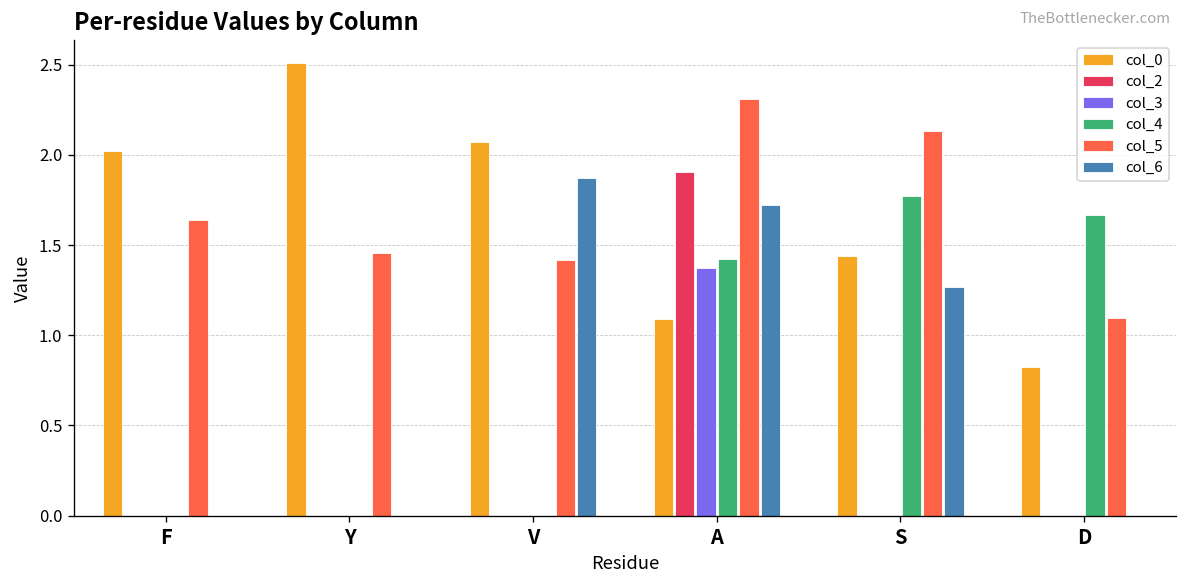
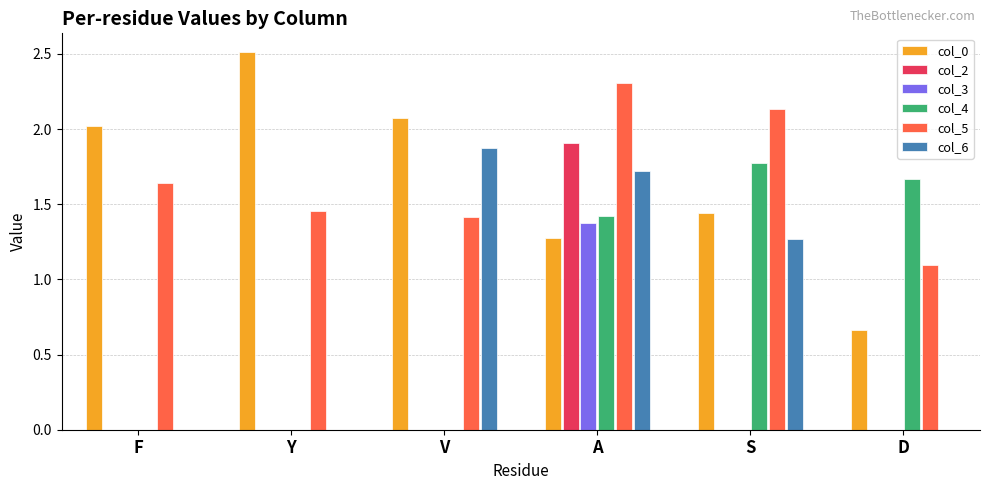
  {
    "col_0": {
      "F": 2.02,
      "Y": 2.51,
      "V": 2.07,
-     "A": 1.09,
+     "A": 1.27,
      "S": 1.44,
-     "D": 0.83
+     "D": 0.66
    },
    "col_3": {
      "F": 0.00,
      "Y": 0.00,
      "V": 0.00,
      "A": 1.37,
      "S": 0.00,
      "D": 0.00
    },
    "col_4": {
      "F": 0.00,
      "Y": 0.00,
      "V": 0.00,
      "A": 1.42,
      "S": 1.77,
      "D": 1.66
    },
    "col_6": {
      "F": 0.00,
      "Y": 0.00,
      "V": 1.87,
      "A": 1.72,
      "S": 1.27,
      "D": 0.00
    }
  }
